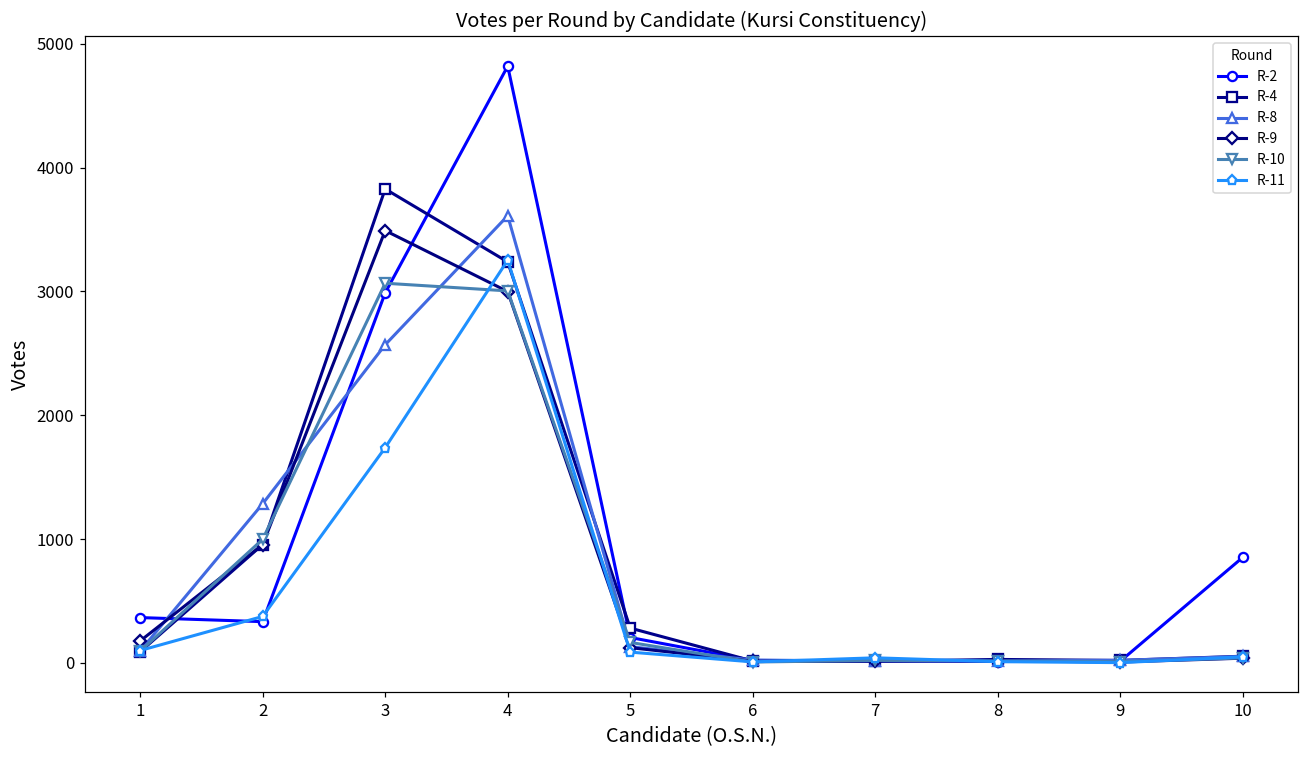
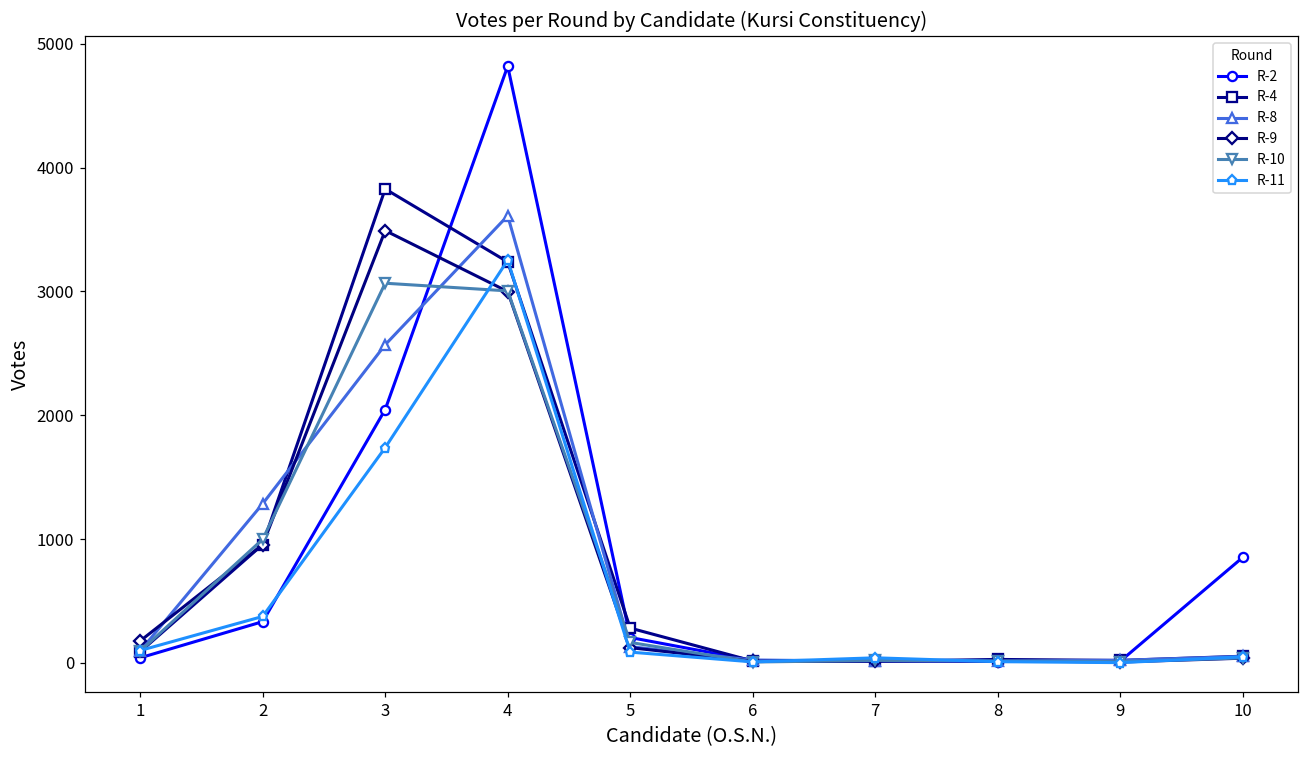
  {
    "R-2": {
-     "1": 370,
+     "1": 40,
      "2": 330,
-     "3": 2990,
+     "3": 2050,
      "4": 4820,
      "5": 210,
      "10": 850
    },
    "R-11": {
      "2": 380,
      "3": 1740,
      "5": 90
    }
  }
